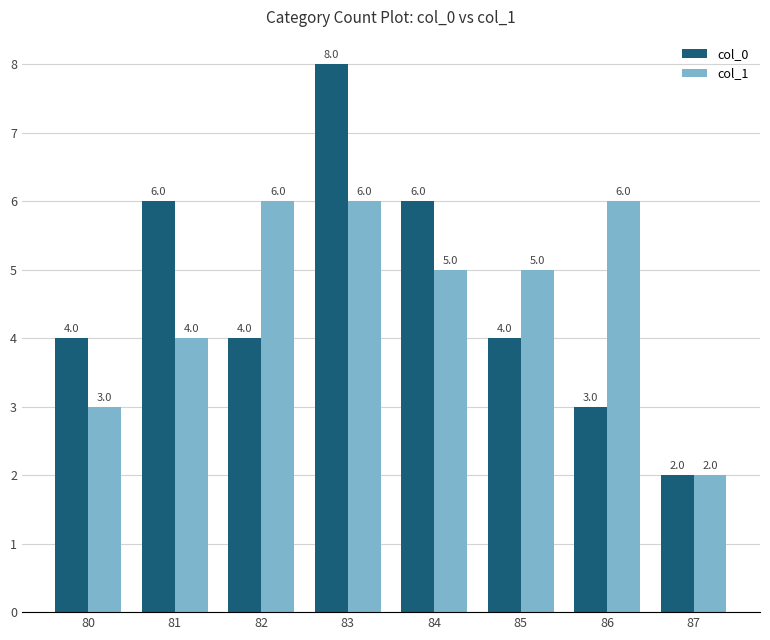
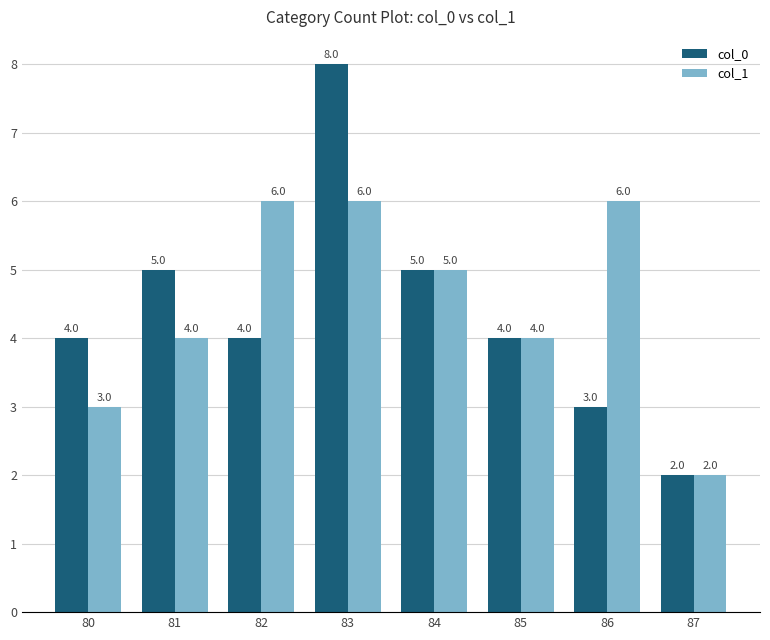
  {
    "col_0": {
      "80": 4.0,
-     "81": 6.0,
+     "81": 5.0,
      "82": 4.0,
      "83": 8.0,
-     "84": 6.0,
+     "84": 5.0,
      "85": 4.0,
      "86": 3.0,
      "87": 2.0
    },
    "col_1": {
      "80": 3.0,
      "81": 4.0,
      "82": 6.0,
      "83": 6.0,
      "84": 5.0,
-     "85": 5.0,
+     "85": 4.0,
      "86": 6.0,
      "87": 2.0
    }
  }
